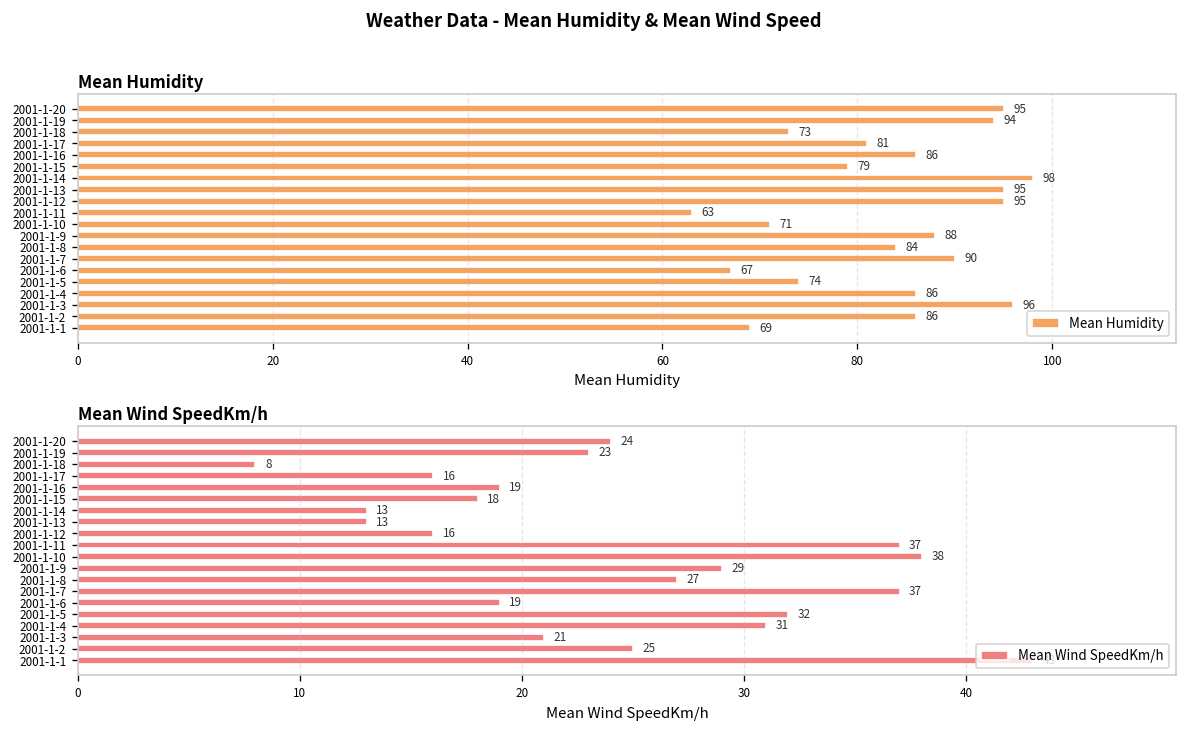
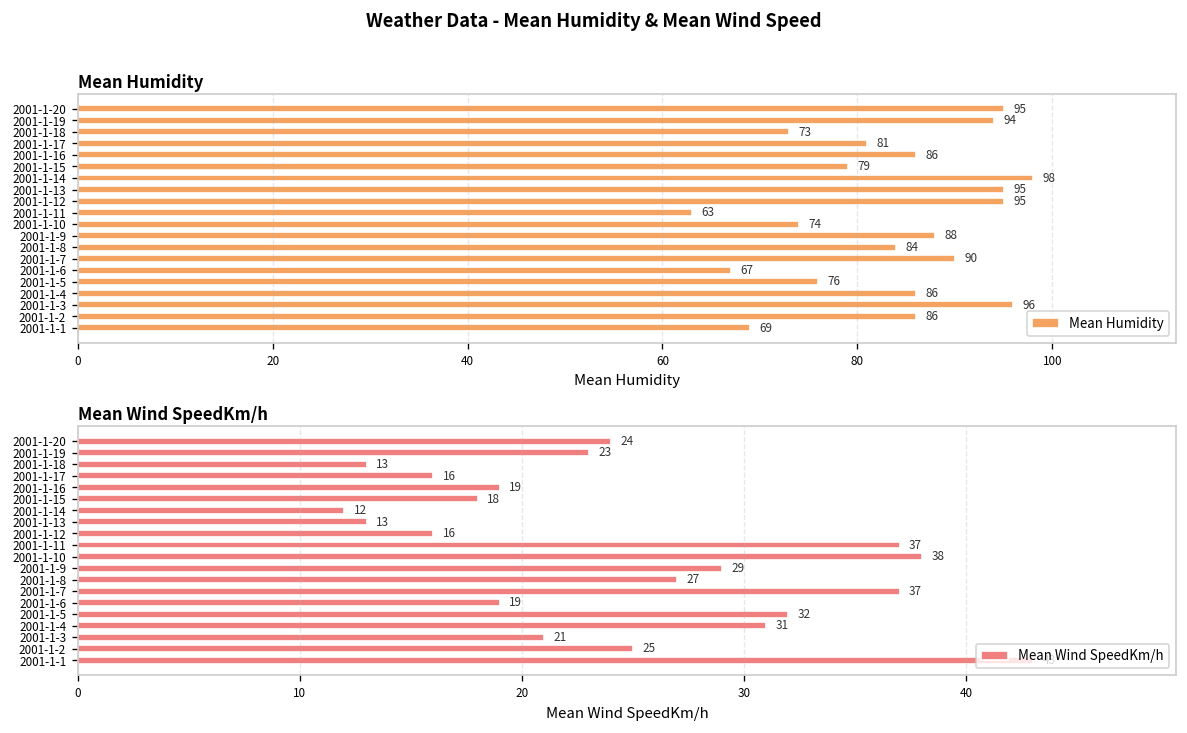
  {
    "Mean Humidity": {
      "2001-1-20": 95,
      "2001-1-19": 94,
      "2001-1-18": 73,
      "2001-1-17": 81,
      "2001-1-16": 86,
      "2001-1-15": 79,
      "2001-1-14": 98,
      "2001-1-13": 95,
      "2001-1-12": 95,
      "2001-1-11": 63,
-     "2001-1-10": 71,
+     "2001-1-10": 74,
      "2001-1-9": 88,
      "2001-1-8": 84,
      "2001-1-7": 90,
      "2001-1-6": 67,
-     "2001-1-5": 74,
+     "2001-1-5": 76,
      "2001-1-4": 86,
      "2001-1-3": 96,
      "2001-1-2": 86,
      "2001-1-1": 69
    },
    "Mean Wind SpeedKm/h": {
      "2001-1-20": 24,
      "2001-1-19": 23,
-     "2001-1-18": 8,
+     "2001-1-18": 13,
      "2001-1-17": 16,
      "2001-1-16": 19,
      "2001-1-15": 18,
-     "2001-1-14": 13,
+     "2001-1-14": 12,
      "2001-1-13": 13,
      "2001-1-12": 16,
      "2001-1-11": 37,
      "2001-1-10": 38,
      "2001-1-9": 29,
      "2001-1-8": 27,
      "2001-1-7": 37,
      "2001-1-6": 19,
      "2001-1-5": 32,
      "2001-1-4": 31,
      "2001-1-3": 21,
      "2001-1-2": 25
    }
  }
